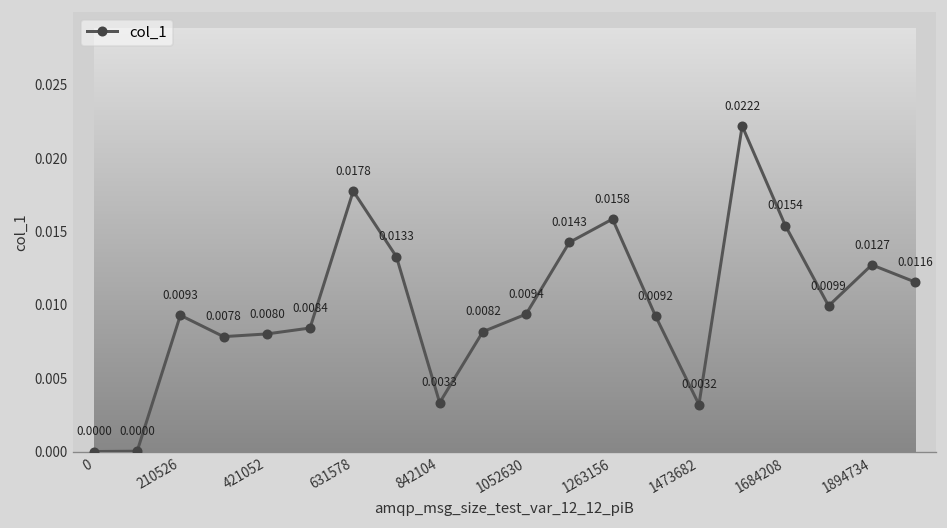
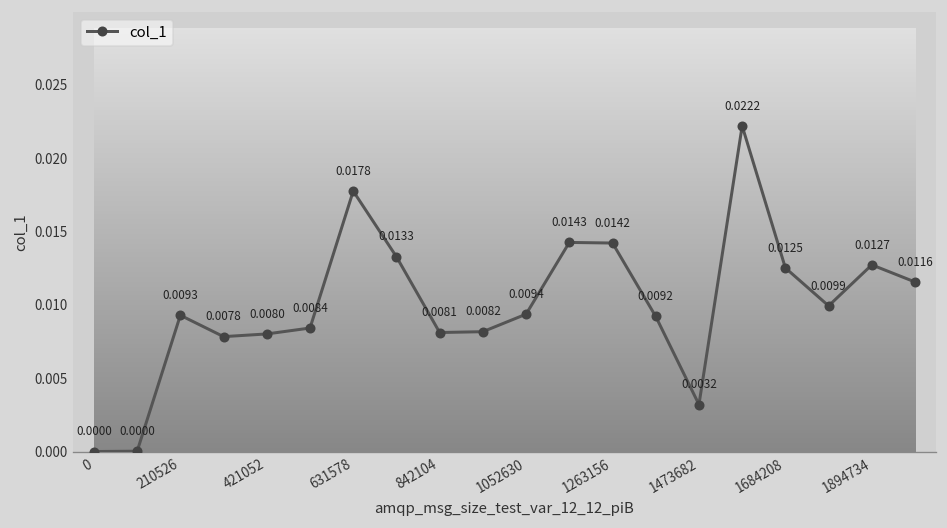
  {
    "0": 0.0000,
    "210526": 0.0093,
    "421052": 0.0080,
    "631578": 0.0178,
-   "842104": 0.0033,
+   "842104": 0.0081,
    "1052630": 0.0094,
-   "1263156": 0.0158,
+   "1263156": 0.0142,
    "1473682": 0.0032,
-   "1684208": 0.0154,
+   "1684208": 0.0125,
    "1894734": 0.0127
  }
